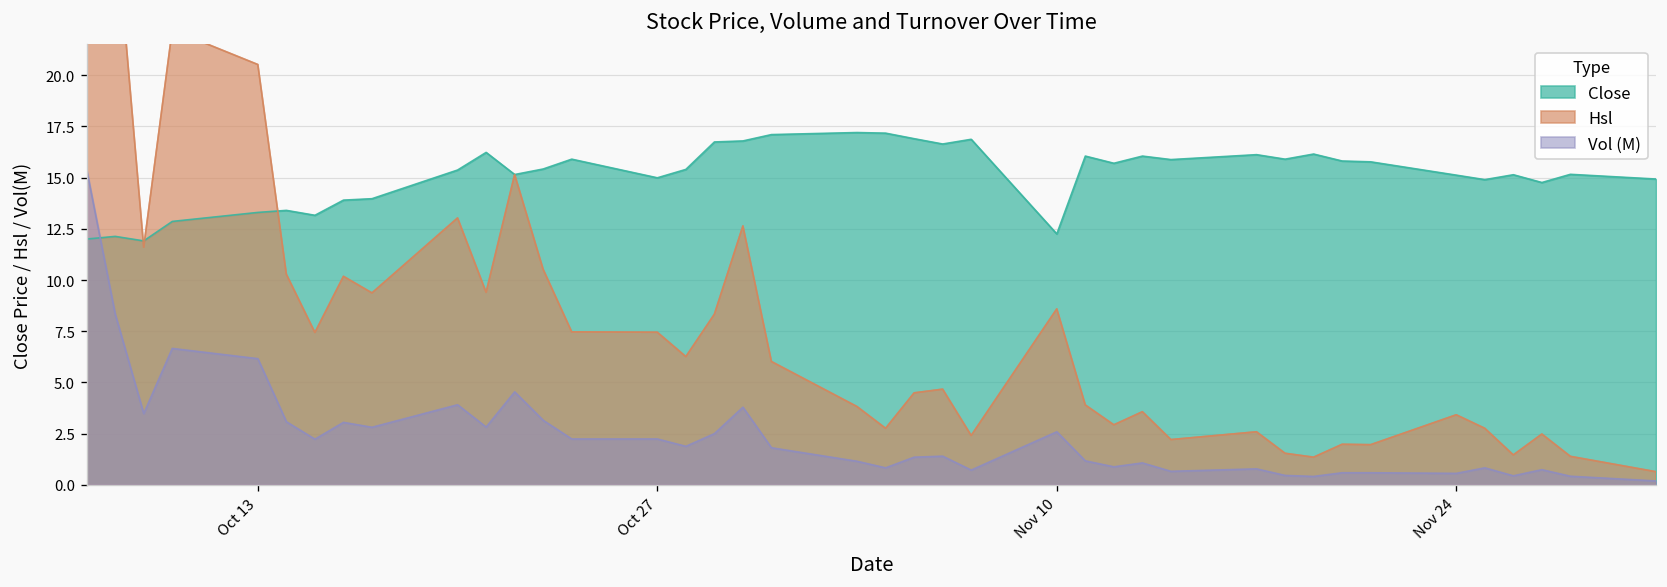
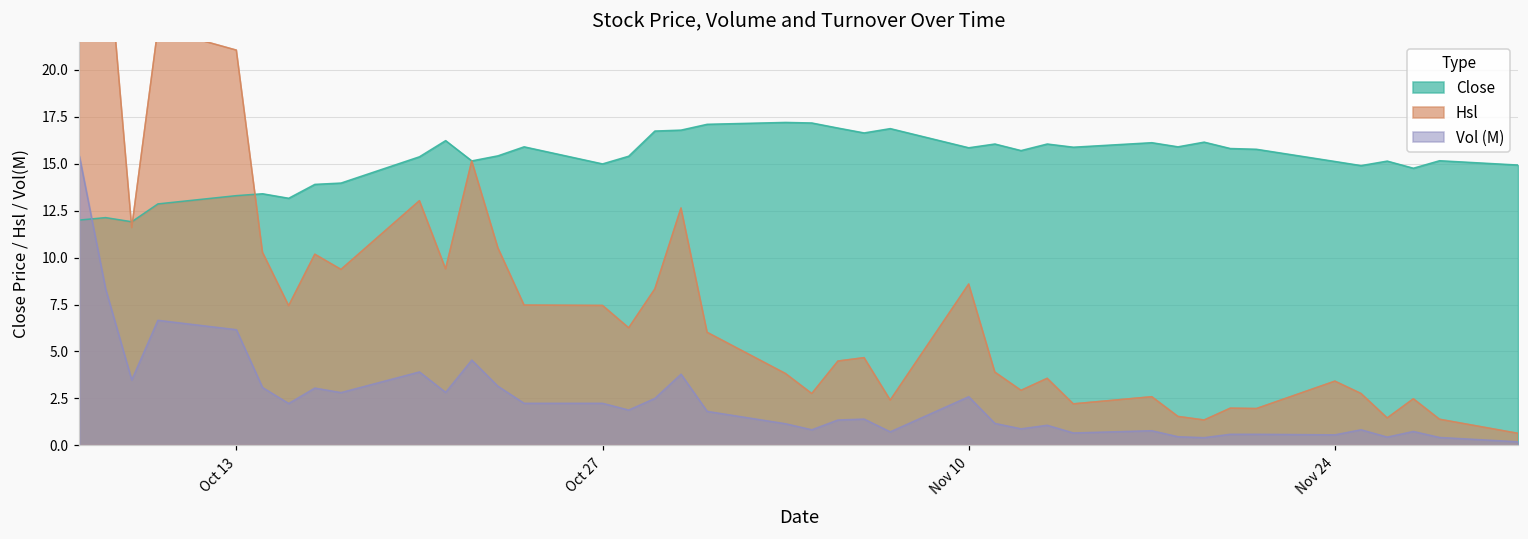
  {
    "Close": {
      "Oct 13": 13.3,
      "Oct 27": 15.0,
-     "Nov 10": 12.3,
+     "Nov 10": 15.9,
      "Nov 24": 15.1
    },
    "Hsl": {
-     "Oct 13": 20.5,
+     "Oct 13": 21.1,
      "Oct 27": 7.5,
      "Nov 10": 8.6,
      "Nov 24": 3.4
    },
    "Vol (M)": {
      "Oct 13": 6.2,
      "Oct 27": 2.2,
      "Nov 10": 2.6,
      "Nov 24": 0.6
    }
  }
